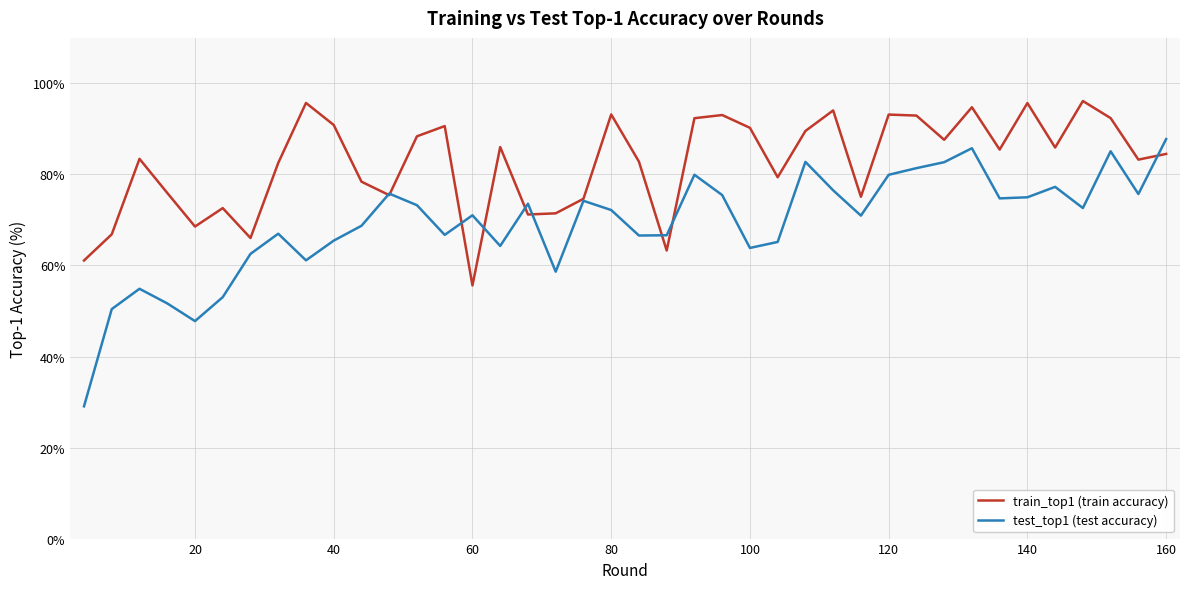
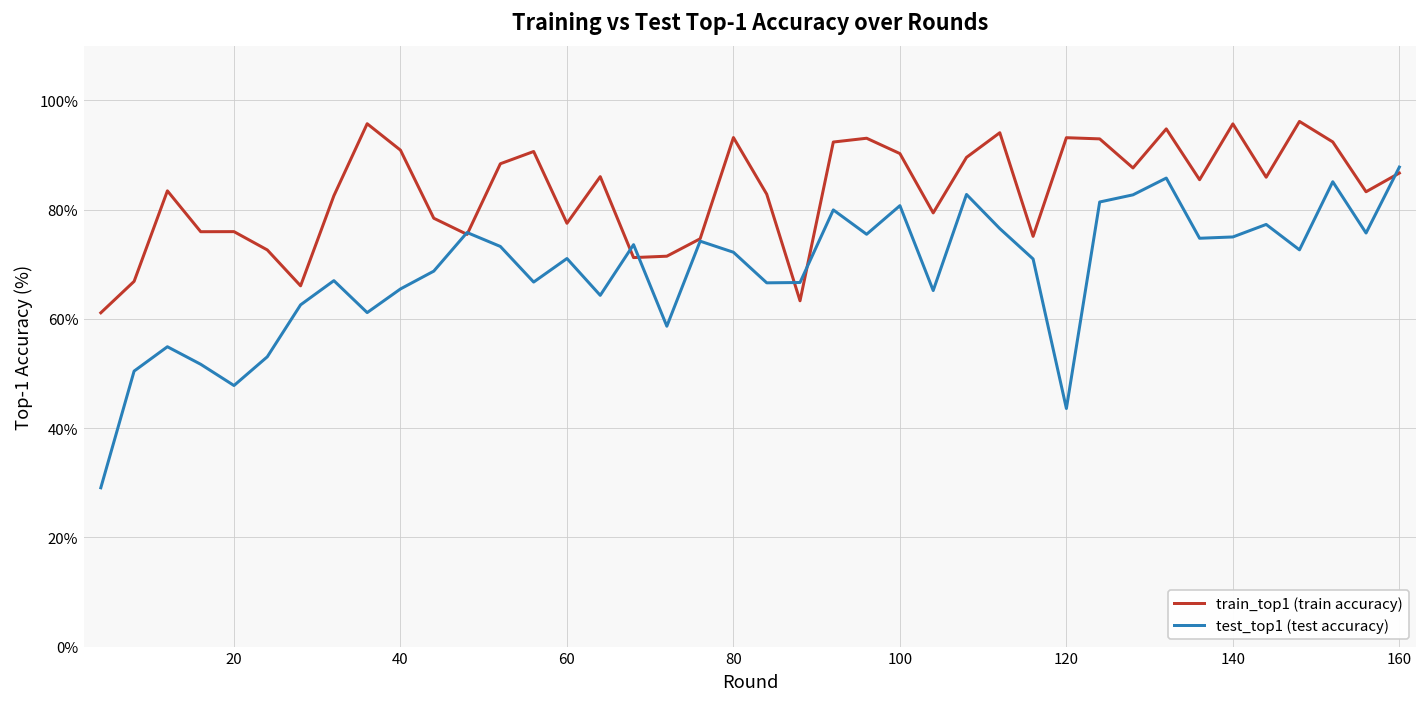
  {
    "train_top1 (train accuracy)": {
-     "20": "69%",
+     "20": "76%",
      "40": "91%",
-     "60": "56%",
+     "60": "77%",
      "80": "93%",
      "100": "90%",
      "120": "93%",
      "140": "96%",
-     "160": "85%"
+     "160": "87%"
    },
    "test_top1 (test accuracy)": {
      "20": "48%",
      "40": "65%",
      "60": "71%",
      "80": "72%",
-     "100": "64%",
-     "120": "80%",
+     "100": "81%",
+     "120": "44%",
      "140": "75%",
      "160": "88%"
    }
  }
